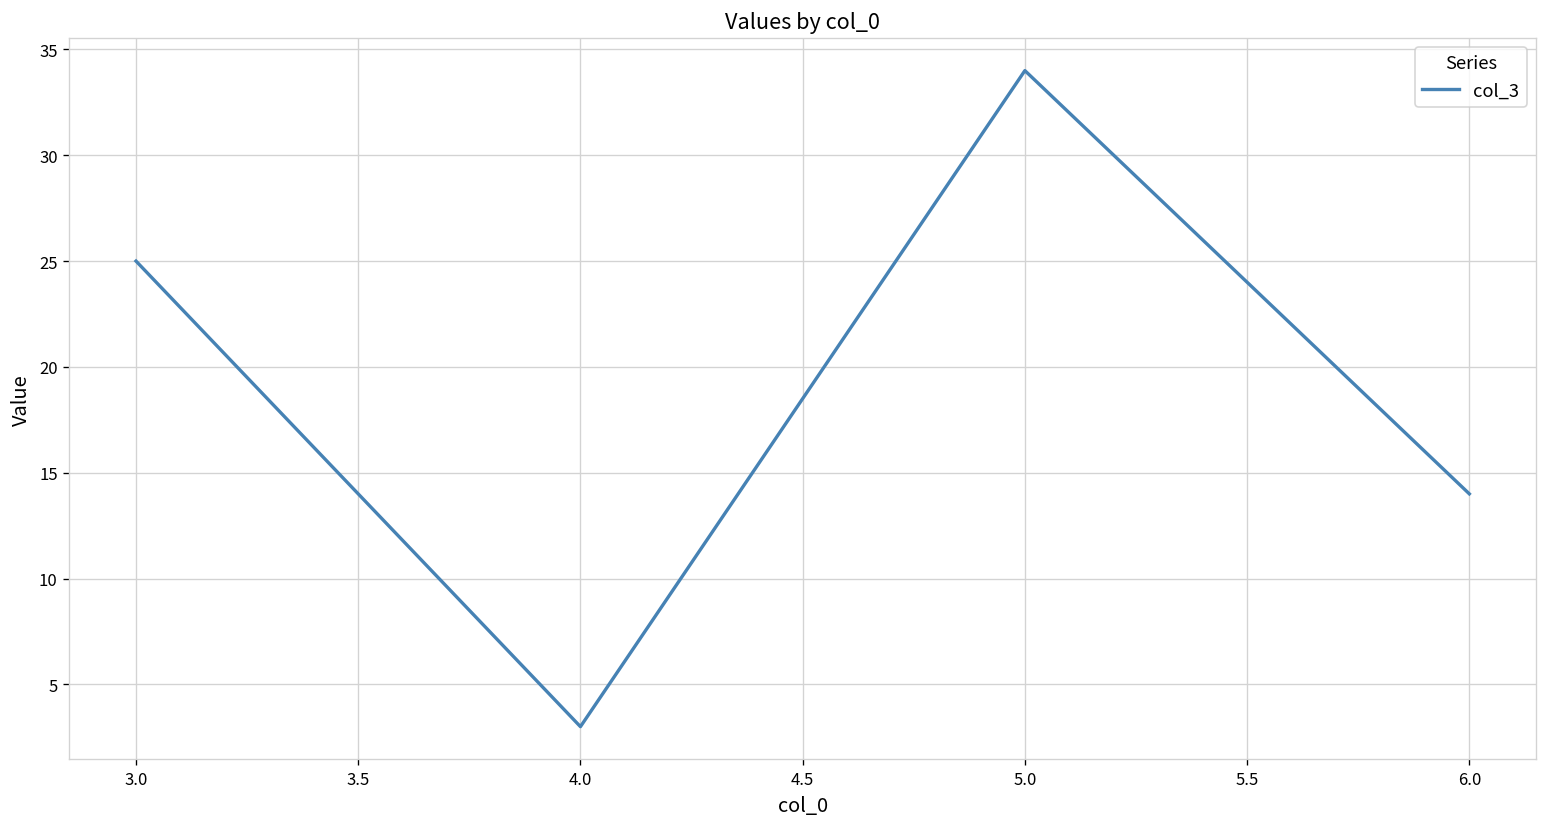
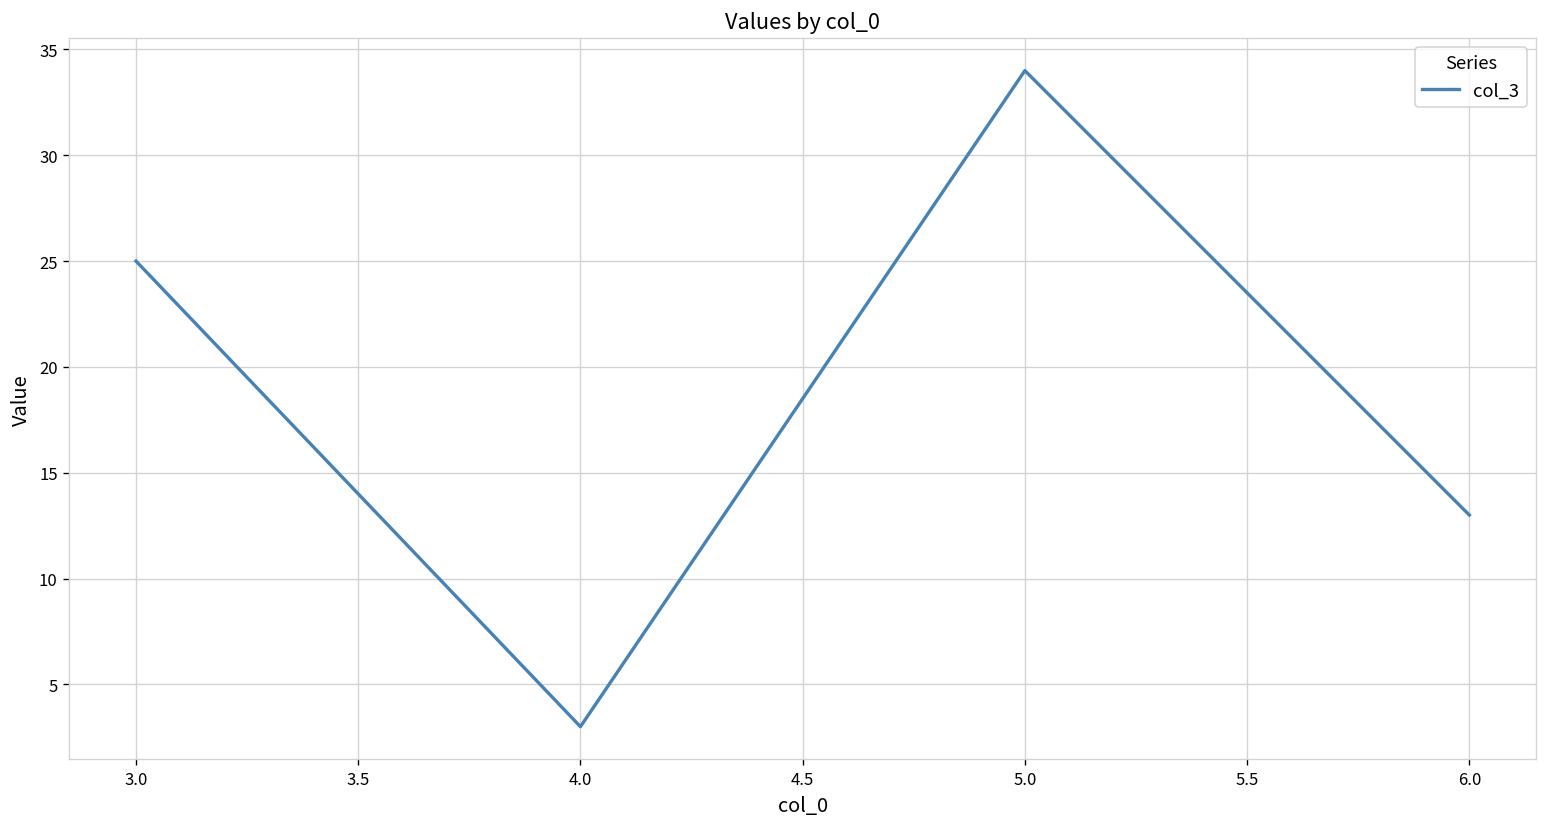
  {
    "3.0": 25,
    "4.0": 3,
    "5.0": 34,
-   "6.0": 14
+   "6.0": 13
  }
